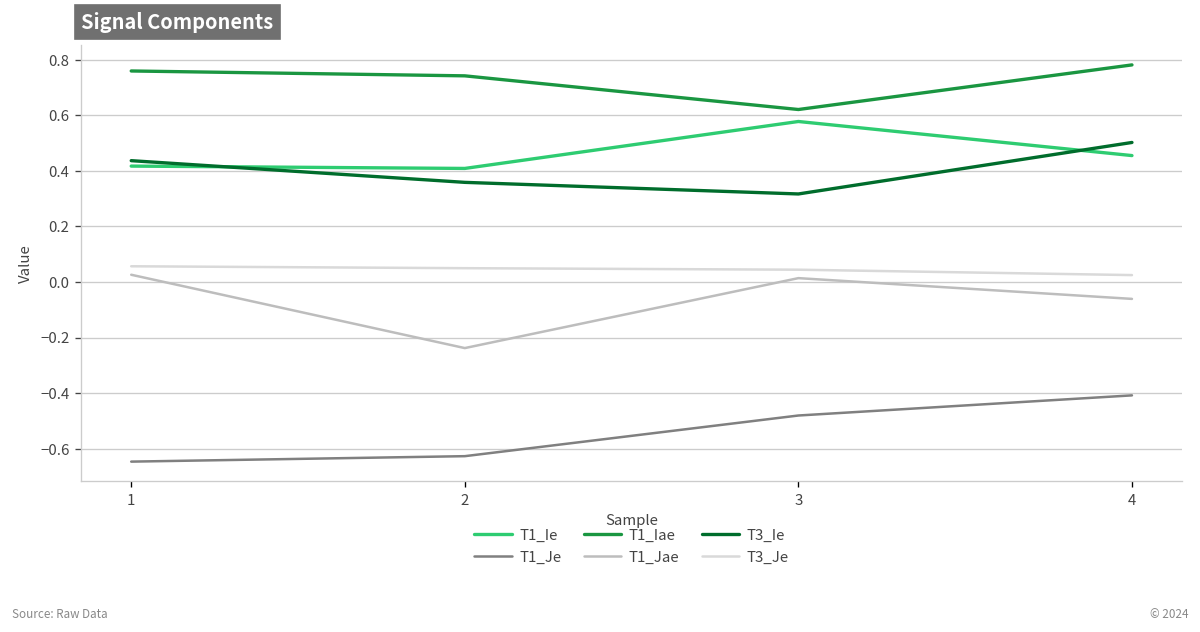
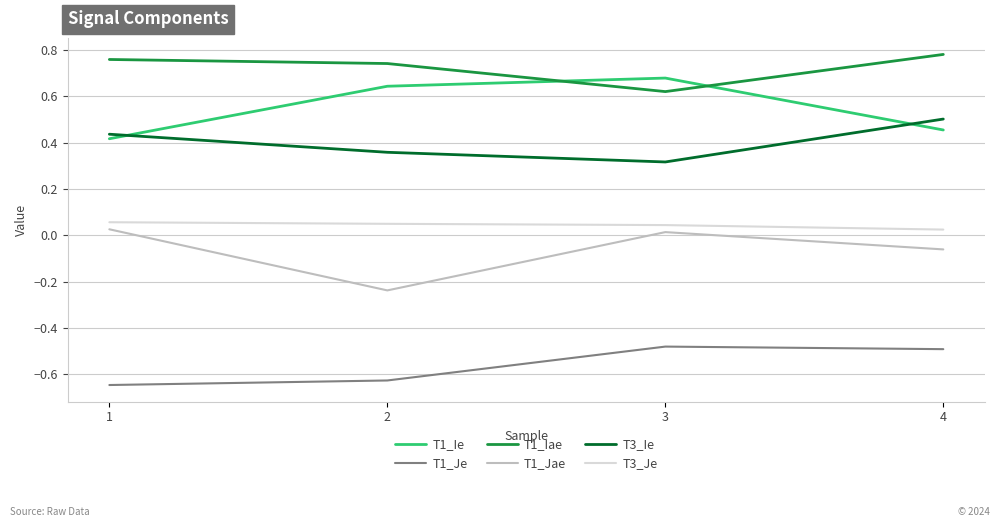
  {
    "T1_Ie": {
      "1": 0.42,
-     "2": 0.41,
-     "3": 0.58,
+     "2": 0.64,
+     "3": 0.68,
      "4": 0.45
    },
    "T1_Je": {
      "1": -0.65,
      "2": -0.63,
      "3": -0.48,
-     "4": -0.41
+     "4": -0.49
    }
  }
